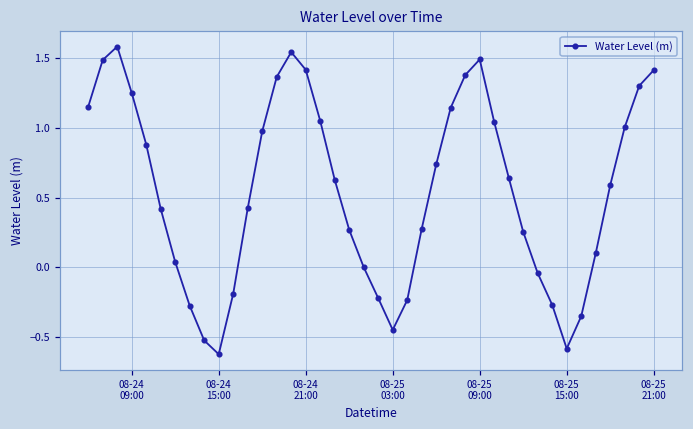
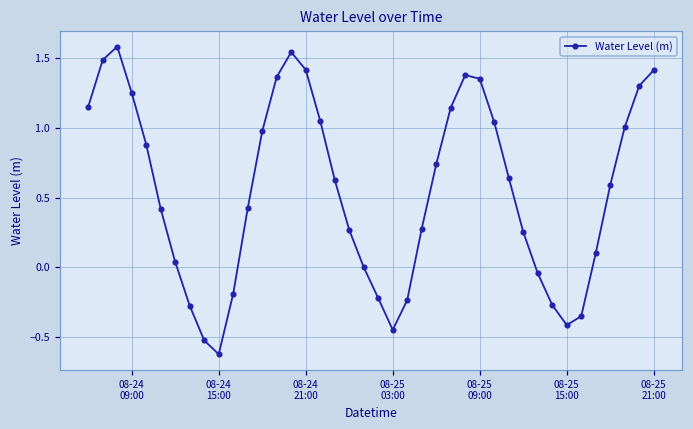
  {
    "08-24 09:00": 1.25,
    "08-24 15:00": -0.62,
    "08-24 21:00": 1.41,
    "08-25 03:00": -0.45,
-   "08-25 09:00": 1.49,
-   "08-25 15:00": -0.58,
+   "08-25 09:00": 1.35,
+   "08-25 15:00": -0.41,
    "08-25 21:00": 1.41
  }
